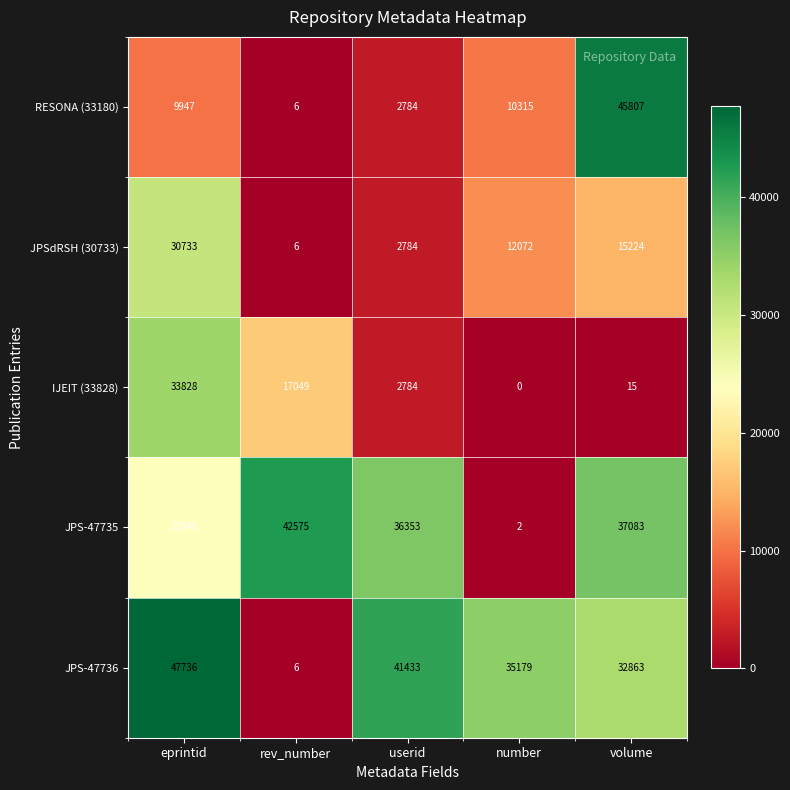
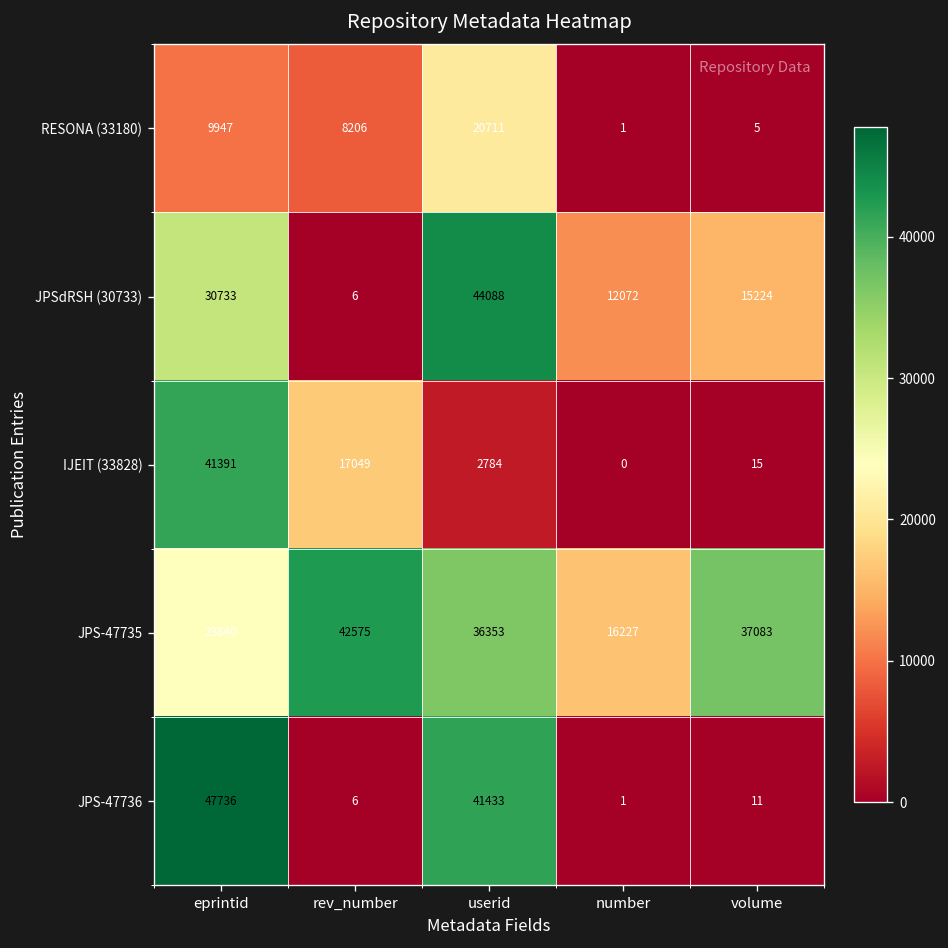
  {
    "RESONA (33180)": {
      "eprintid": 9947,
-     "rev_number": 6,
-     "userid": 2784,
-     "number": 10315,
-     "volume": 45807
+     "rev_number": 8206,
+     "userid": 20711,
+     "number": 1,
+     "volume": 5
    },
    "JPSdRSH (30733)": {
      "eprintid": 30733,
      "rev_number": 6,
-     "userid": 2784,
+     "userid": 44088,
      "number": 12072,
      "volume": 15224
    },
    "IJEIT (33828)": {
-     "eprintid": 33828,
+     "eprintid": 41391,
      "rev_number": 17049,
      "userid": 2784,
      "number": 0,
      "volume": 15
    },
    "JPS-47735": {
      "eprintid": 23840,
      "rev_number": 42575,
      "userid": 36353,
-     "number": 2,
+     "number": 16227,
      "volume": 37083
    },
    "JPS-47736": {
      "eprintid": 47736,
      "rev_number": 6,
      "userid": 41433,
-     "number": 35179,
-     "volume": 32863
+     "number": 1,
+     "volume": 11
    }
  }
